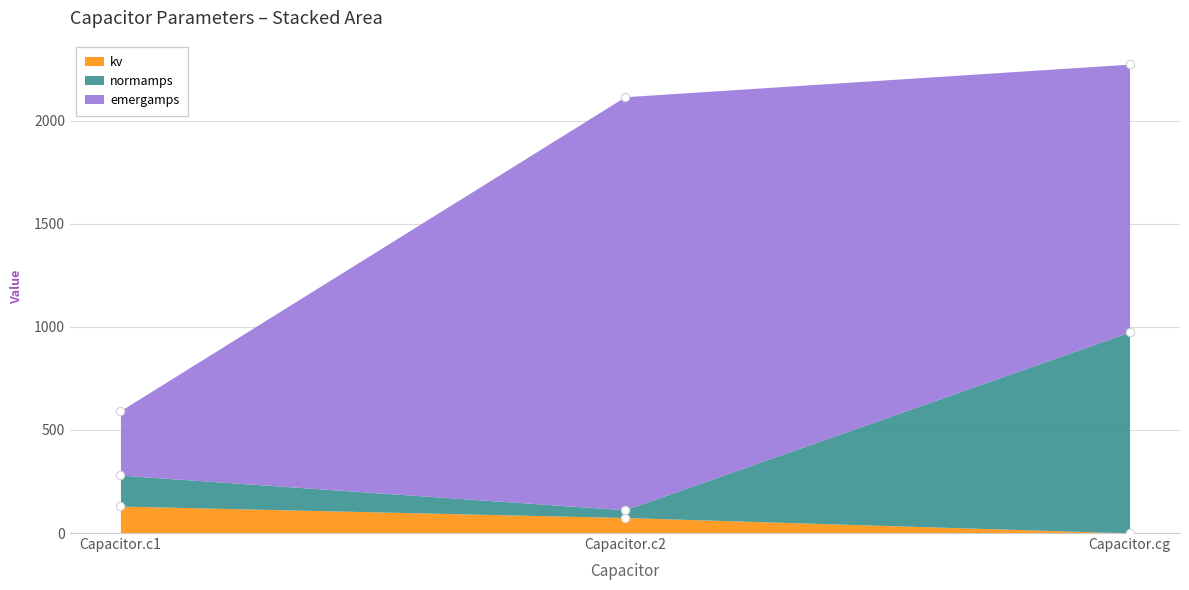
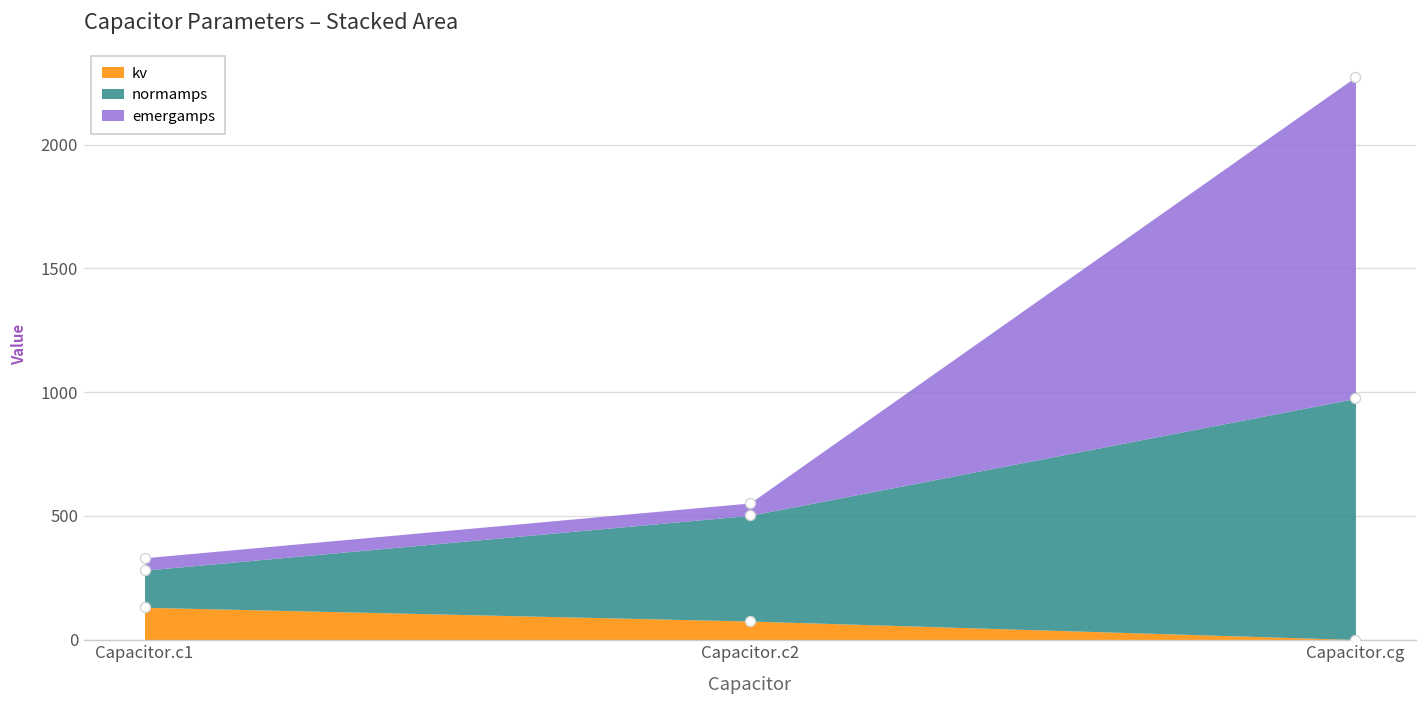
  {
    "kv": {
      "Capacitor.c1": 130,
      "Capacitor.c2": 80,
      "Capacitor.cg": 0
    },
    "normamps": {
      "Capacitor.c1": 150,
-     "Capacitor.c2": 40,
+     "Capacitor.c2": 430,
      "Capacitor.cg": 970
    },
    "emergamps": {
-     "Capacitor.c1": 310,
-     "Capacitor.c2": 2000,
+     "Capacitor.c1": 50,
+     "Capacitor.c2": 50,
      "Capacitor.cg": 1300
    }
  }
